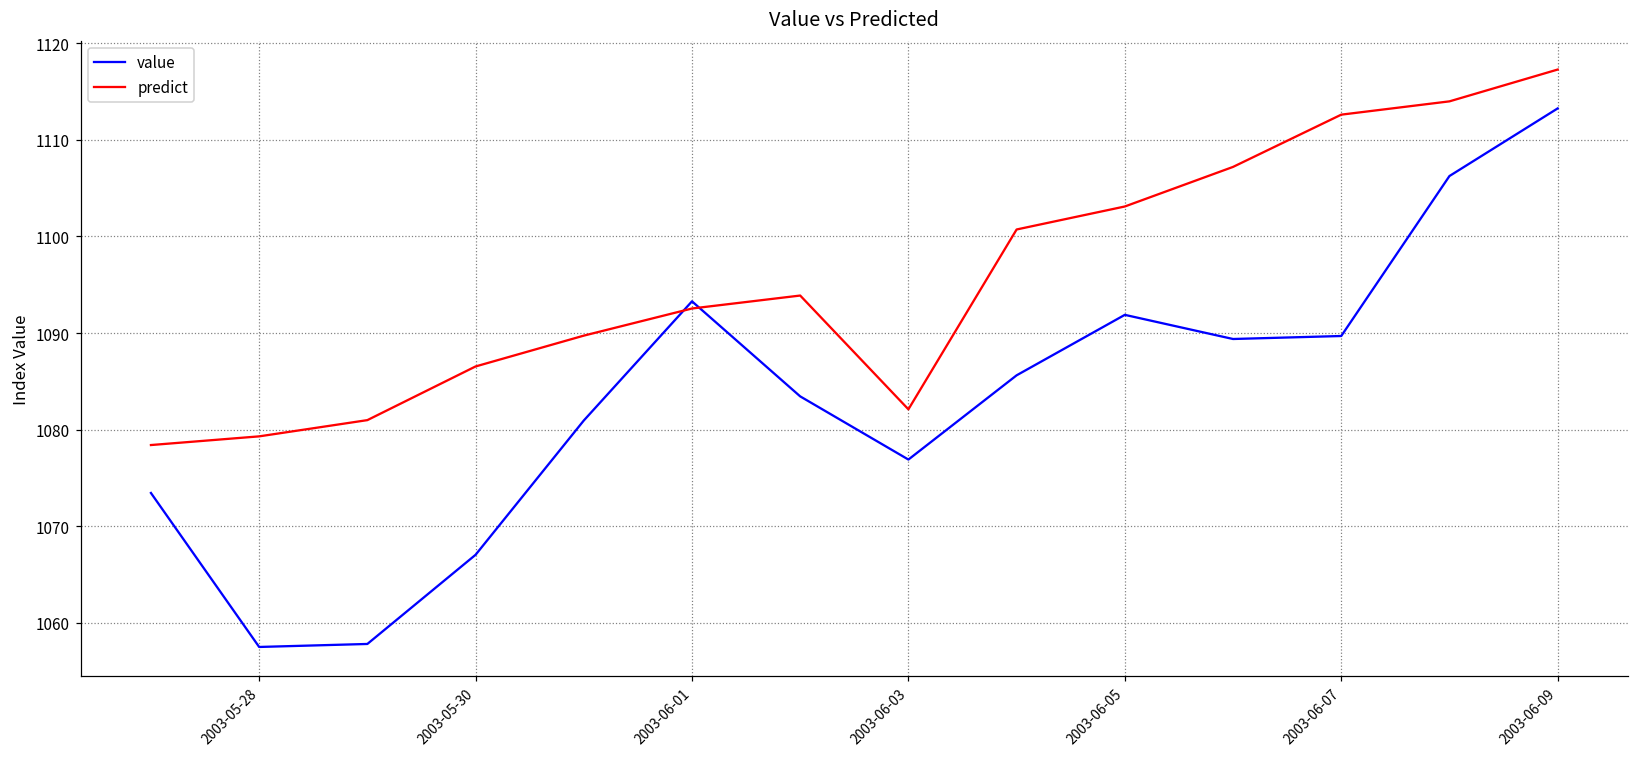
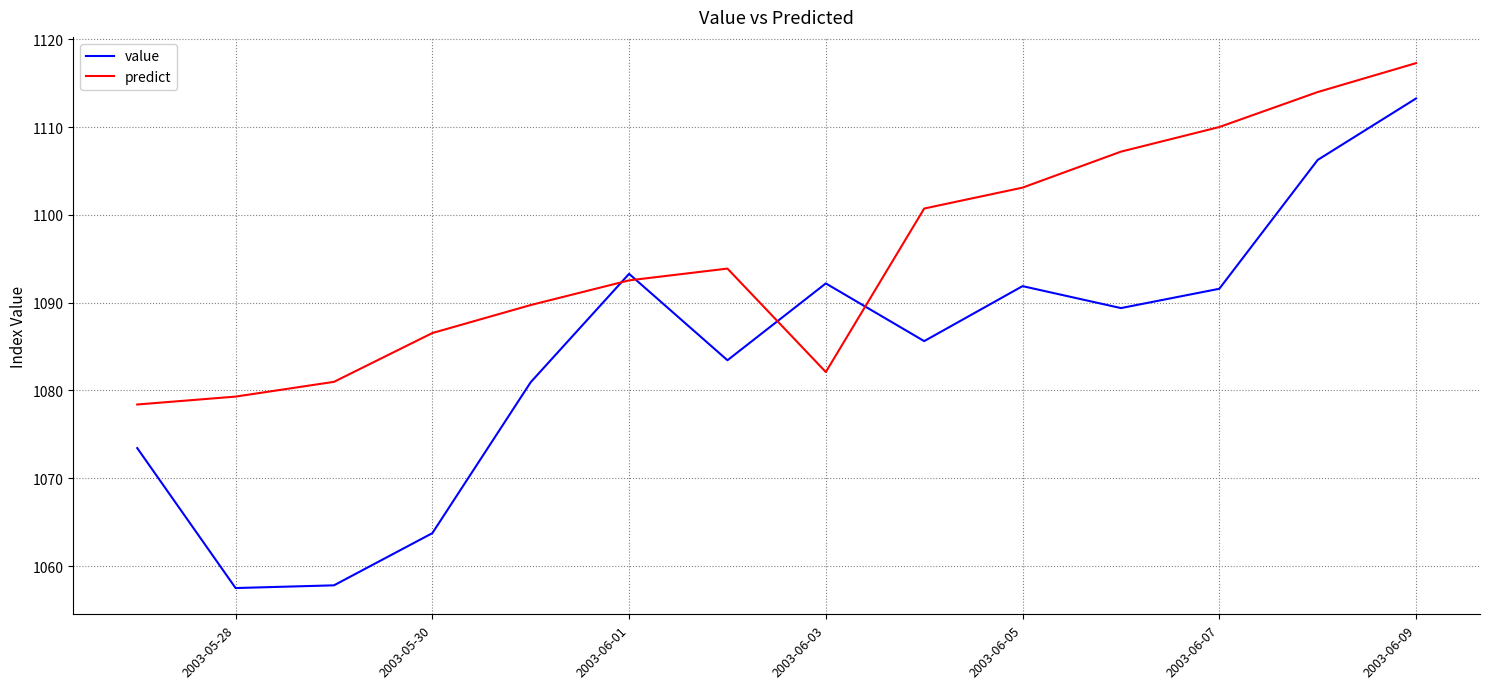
  {
    "value": {
      "2003-05-28": 1058,
-     "2003-05-30": 1067,
+     "2003-05-30": 1064,
      "2003-06-01": 1093,
-     "2003-06-03": 1077,
+     "2003-06-03": 1092,
      "2003-06-05": 1092,
-     "2003-06-07": 1090,
+     "2003-06-07": 1092,
      "2003-06-09": 1113
    },
    "predict": {
      "2003-05-28": 1079,
      "2003-05-30": 1087,
      "2003-06-01": 1093,
      "2003-06-03": 1082,
      "2003-06-05": 1103,
-     "2003-06-07": 1113,
+     "2003-06-07": 1110,
      "2003-06-09": 1117
    }
  }
